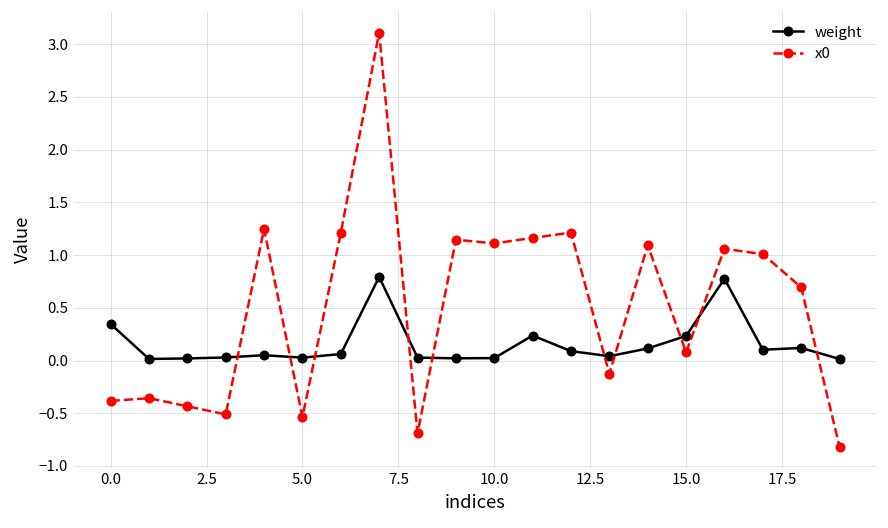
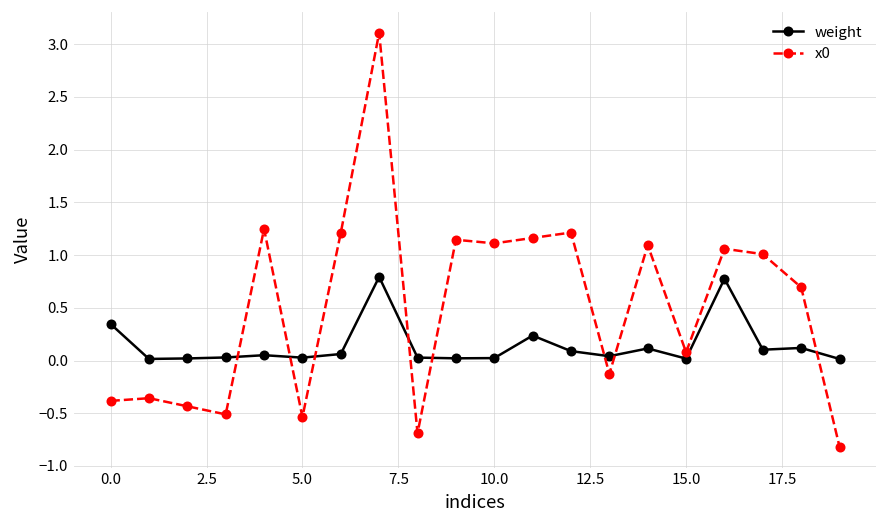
  {
    "weight": {
      "0.0": 0.3,
      "5.0": 0.0,
      "10.0": 0.0,
-     "15.0": 0.2
+     "15.0": 0.0
    },
    "x0": {
      "0.0": -0.4,
      "5.0": -0.5,
      "10.0": 1.1,
      "15.0": 0.1
    }
  }
